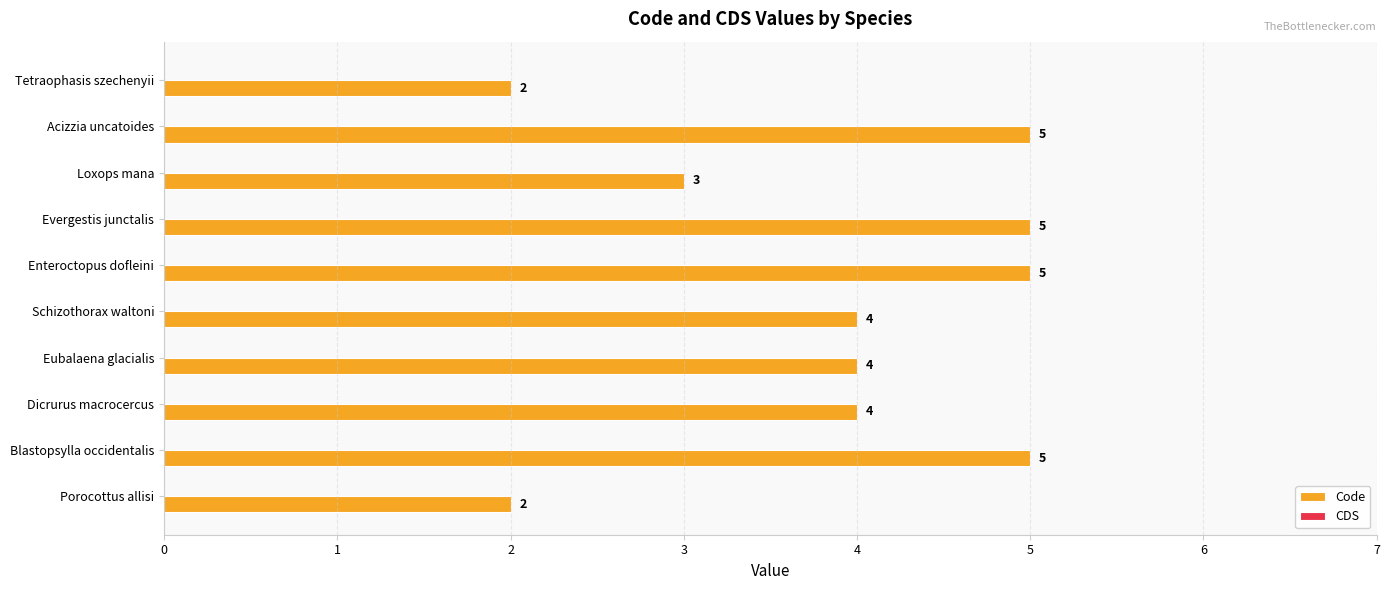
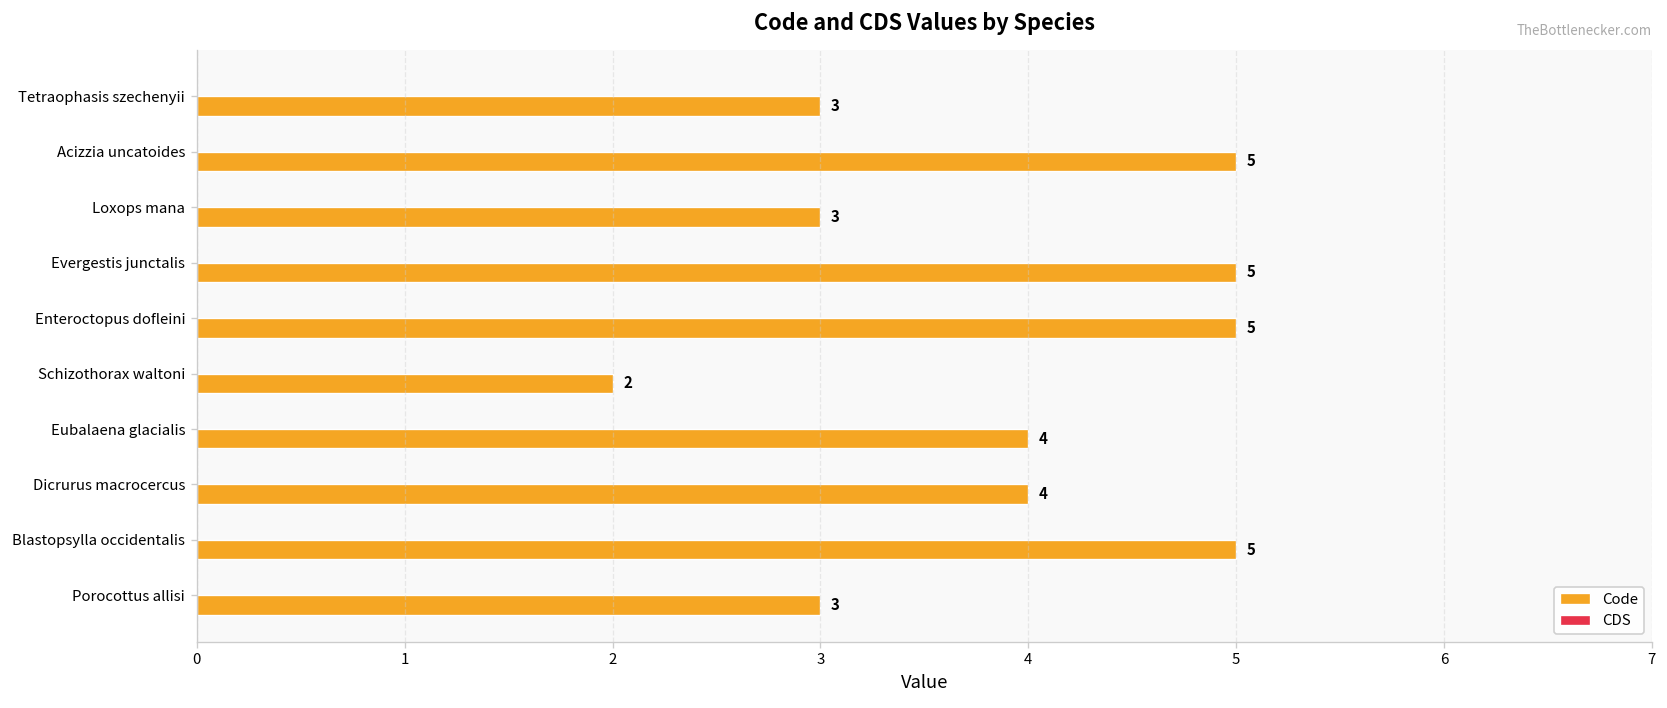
  {
    "Code": {
-     "Tetraophasis szechenyii": 2,
+     "Tetraophasis szechenyii": 3,
      "Acizzia uncatoides": 5,
      "Loxops mana": 3,
      "Evergestis junctalis": 5,
      "Enteroctopus dofleini": 5,
-     "Schizothorax waltoni": 4,
+     "Schizothorax waltoni": 2,
      "Eubalaena glacialis": 4,
      "Dicrurus macrocercus": 4,
      "Blastopsylla occidentalis": 5,
-     "Porocottus allisi": 2
+     "Porocottus allisi": 3
    },
    "CDS": {
      "Tetraophasis szechenyii": 0.00,
      "Acizzia uncatoides": 0.00,
      "Loxops mana": 0.00,
      "Evergestis junctalis": 0.00,
      "Enteroctopus dofleini": 0.00,
      "Schizothorax waltoni": 0.00,
      "Eubalaena glacialis": 0.00,
      "Dicrurus macrocercus": 0.00,
      "Blastopsylla occidentalis": 0.00,
      "Porocottus allisi": 0.00
    }
  }
